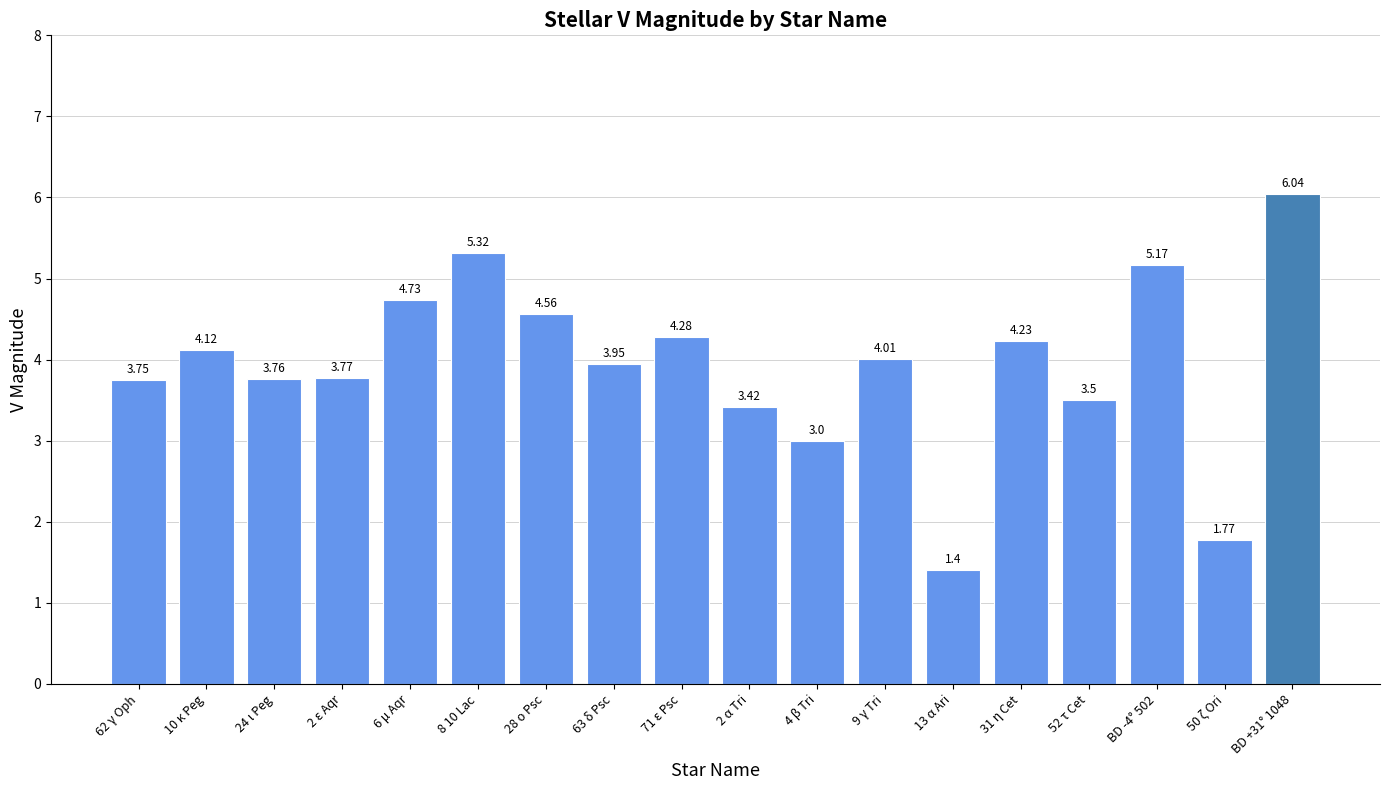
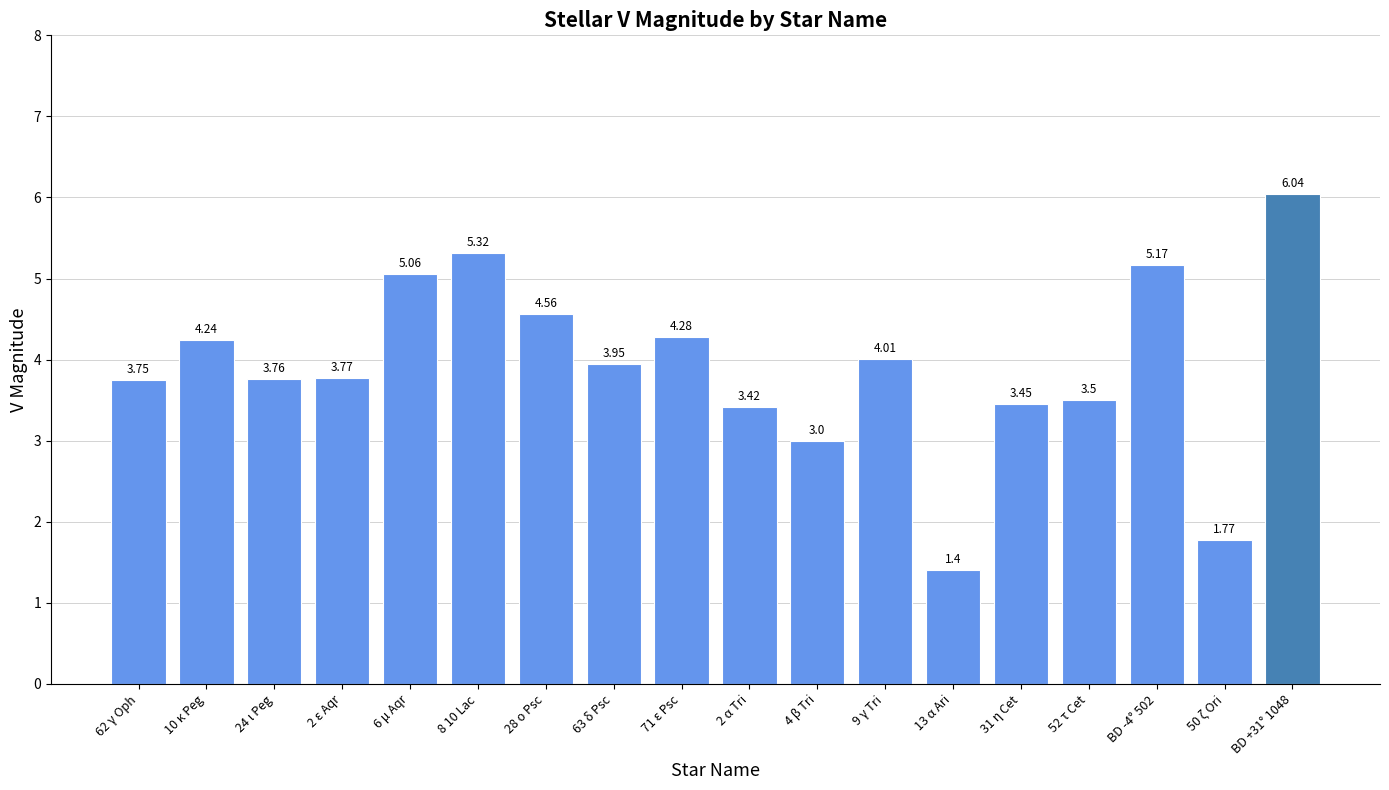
  {
    "62 γ Oph": 3.75,
-   "10 κ Peg": 4.12,
+   "10 κ Peg": 4.24,
    "24 ι Peg": 3.76,
    "2 ε Aqr": 3.77,
-   "6 μ Aqr": 4.73,
+   "6 μ Aqr": 5.06,
    "8 10 Lac": 5.32,
    "28 ο Psc": 4.56,
    "63 δ Psc": 3.95,
    "71 ε Psc": 4.28,
    "2 α Tri": 3.42,
    "4 β Tri": 3.0,
    "9 γ Tri": 4.01,
    "13 α Ari": 1.4,
-   "31 η Cet": 4.23,
+   "31 η Cet": 3.45,
    "52 τ Cet": 3.5,
    "BD -4° 502": 5.17,
    "50 ζ Ori": 1.77,
    "BD +31° 1048": 6.04
  }
